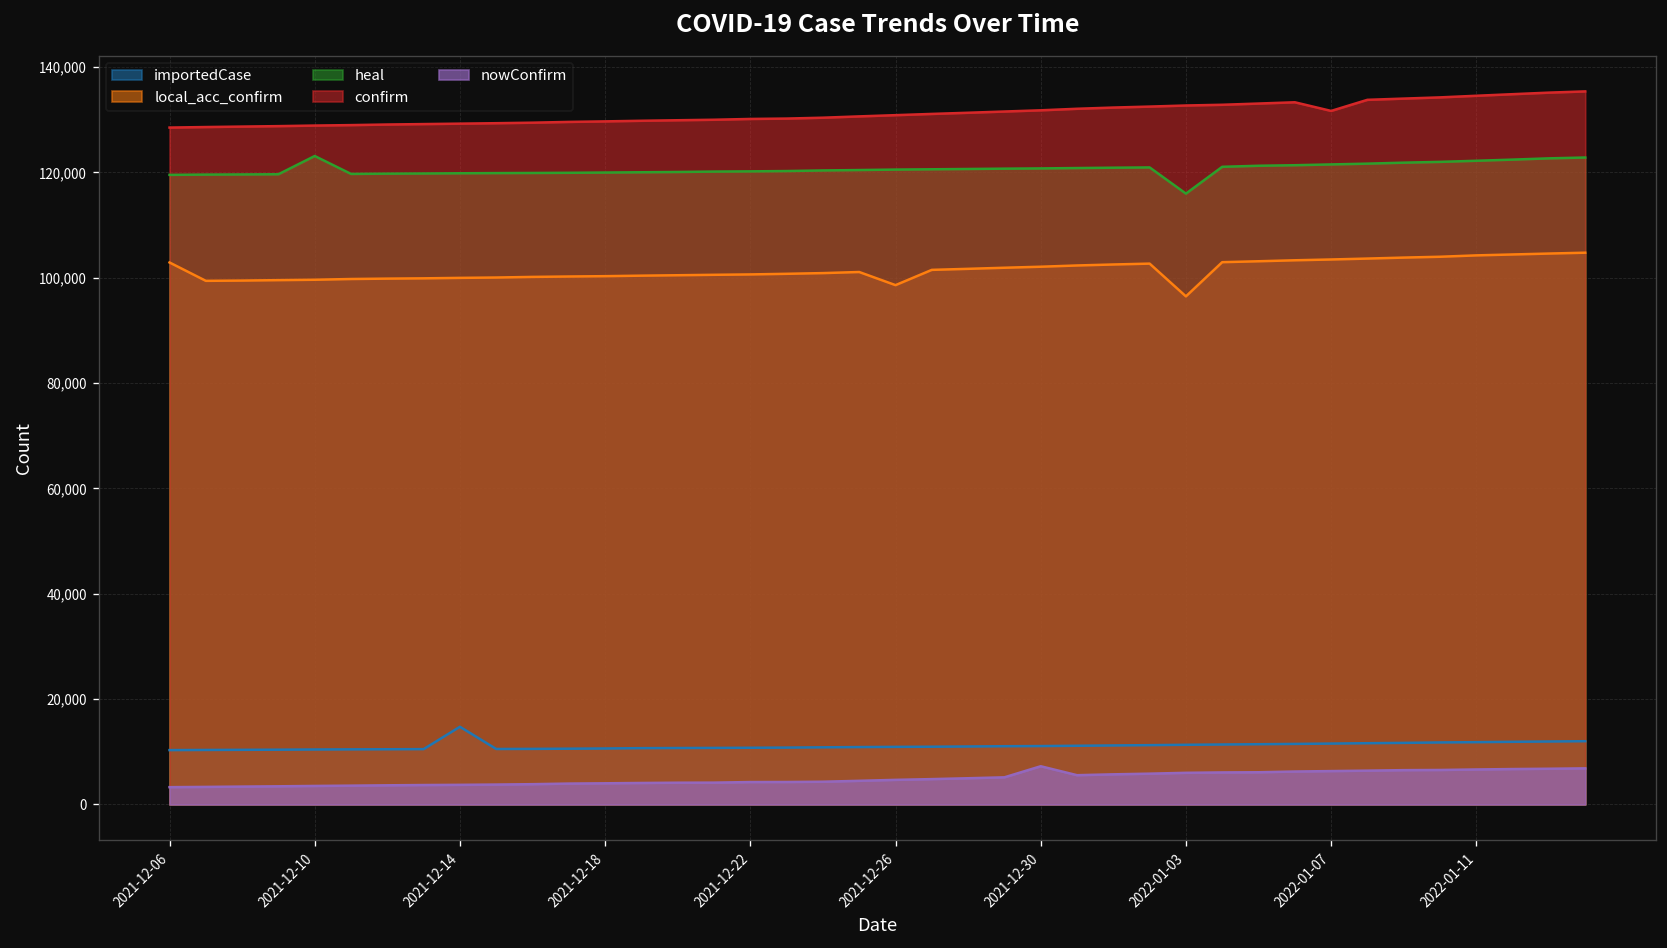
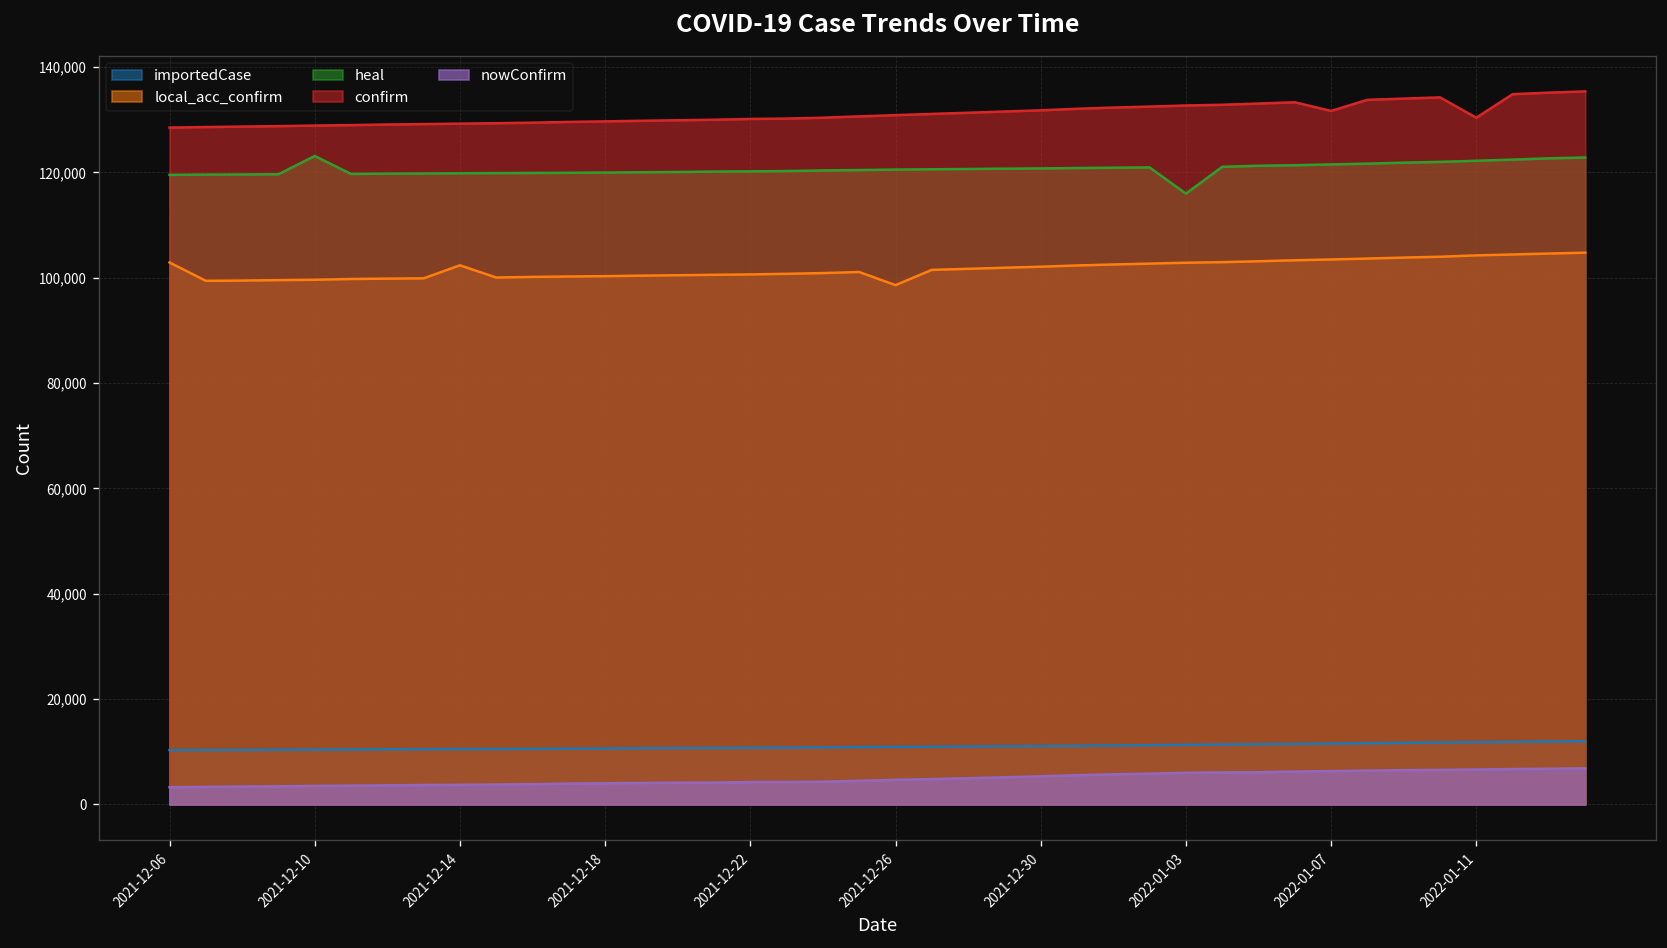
  {
    "importedCase": {
      "2021-12-06": "10,000",
      "2021-12-10": "10,000",
-     "2021-12-14": "15,000",
+     "2021-12-14": "11,000",
      "2021-12-18": "11,000",
      "2021-12-22": "11,000",
      "2021-12-26": "11,000",
      "2021-12-30": "11,000",
      "2022-01-03": "11,000",
      "2022-01-07": "12,000",
      "2022-01-11": "12,000"
    },
    "local_acc_confirm": {
      "2021-12-06": "103,000",
      "2021-12-10": "100,000",
-     "2021-12-14": "100,000",
+     "2021-12-14": "102,000",
      "2021-12-18": "100,000",
      "2021-12-22": "101,000",
      "2021-12-26": "99,000",
      "2021-12-30": "102,000",
-     "2022-01-03": "96,000",
+     "2022-01-03": "103,000",
      "2022-01-07": "103,000",
      "2022-01-11": "104,000"
    },
    "heal": {
      "2021-12-06": "120,000",
      "2021-12-10": "123,000",
      "2021-12-14": "120,000",
      "2021-12-18": "120,000",
      "2021-12-22": "120,000",
      "2021-12-26": "121,000",
      "2021-12-30": "121,000",
      "2022-01-03": "116,000",
      "2022-01-07": "122,000",
      "2022-01-11": "122,000"
    },
    "confirm": {
      "2021-12-06": "129,000",
      "2021-12-10": "129,000",
      "2021-12-14": "129,000",
      "2021-12-18": "130,000",
      "2021-12-22": "130,000",
      "2021-12-26": "131,000",
      "2021-12-30": "132,000",
      "2022-01-03": "133,000",
      "2022-01-07": "132,000",
-     "2022-01-11": "135,000"
+     "2022-01-11": "130,000"
    },
    "nowConfirm": {
      "2021-12-06": "3,000",
      "2021-12-10": "4,000",
      "2021-12-14": "4,000",
      "2021-12-18": "4,000",
      "2021-12-22": "4,000",
      "2021-12-26": "5,000",
-     "2021-12-30": "7,000",
+     "2021-12-30": "5,000",
      "2022-01-03": "6,000",
      "2022-01-07": "6,000",
      "2022-01-11": "7,000"
    }
  }
